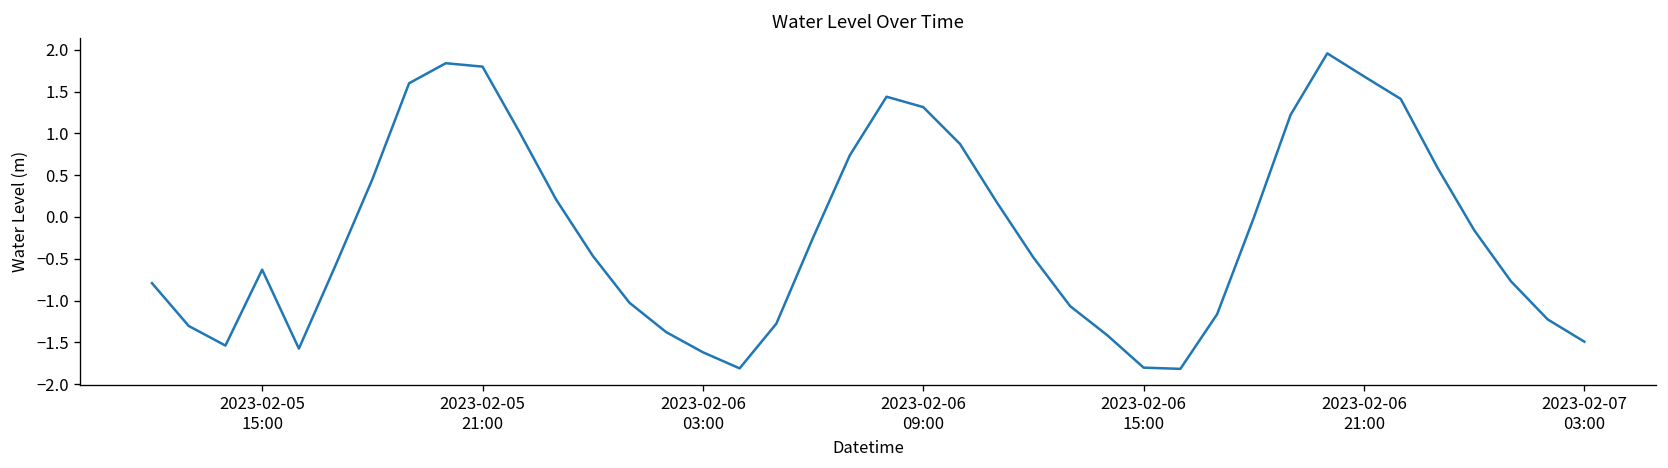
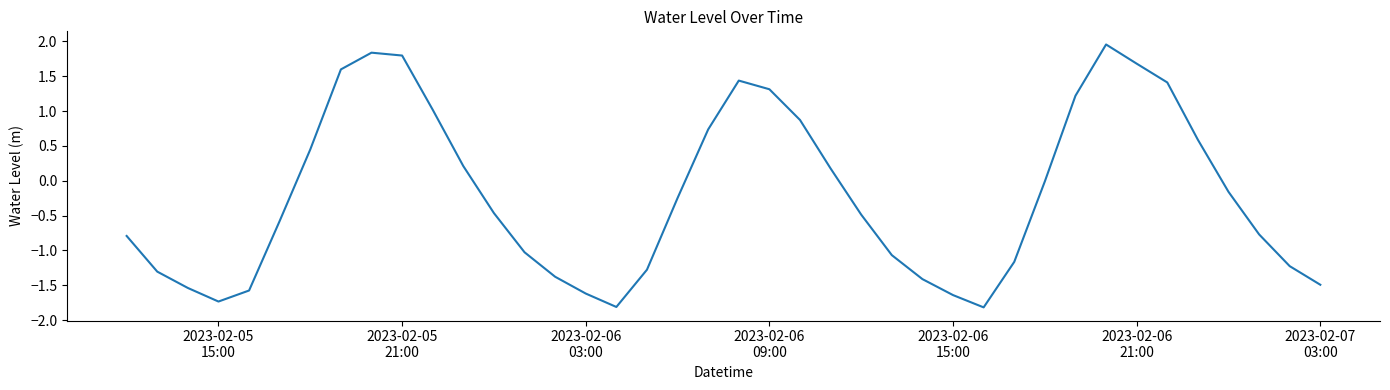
  {
-   "2023-02-05 15:00": -0.6,
+   "2023-02-05 15:00": -1.7,
    "2023-02-05 21:00": 1.8,
    "2023-02-06 03:00": -1.6,
    "2023-02-06 09:00": 1.3,
-   "2023-02-06 15:00": -1.8,
+   "2023-02-06 15:00": -1.6,
    "2023-02-06 21:00": 1.7,
    "2023-02-07 03:00": -1.5
  }
